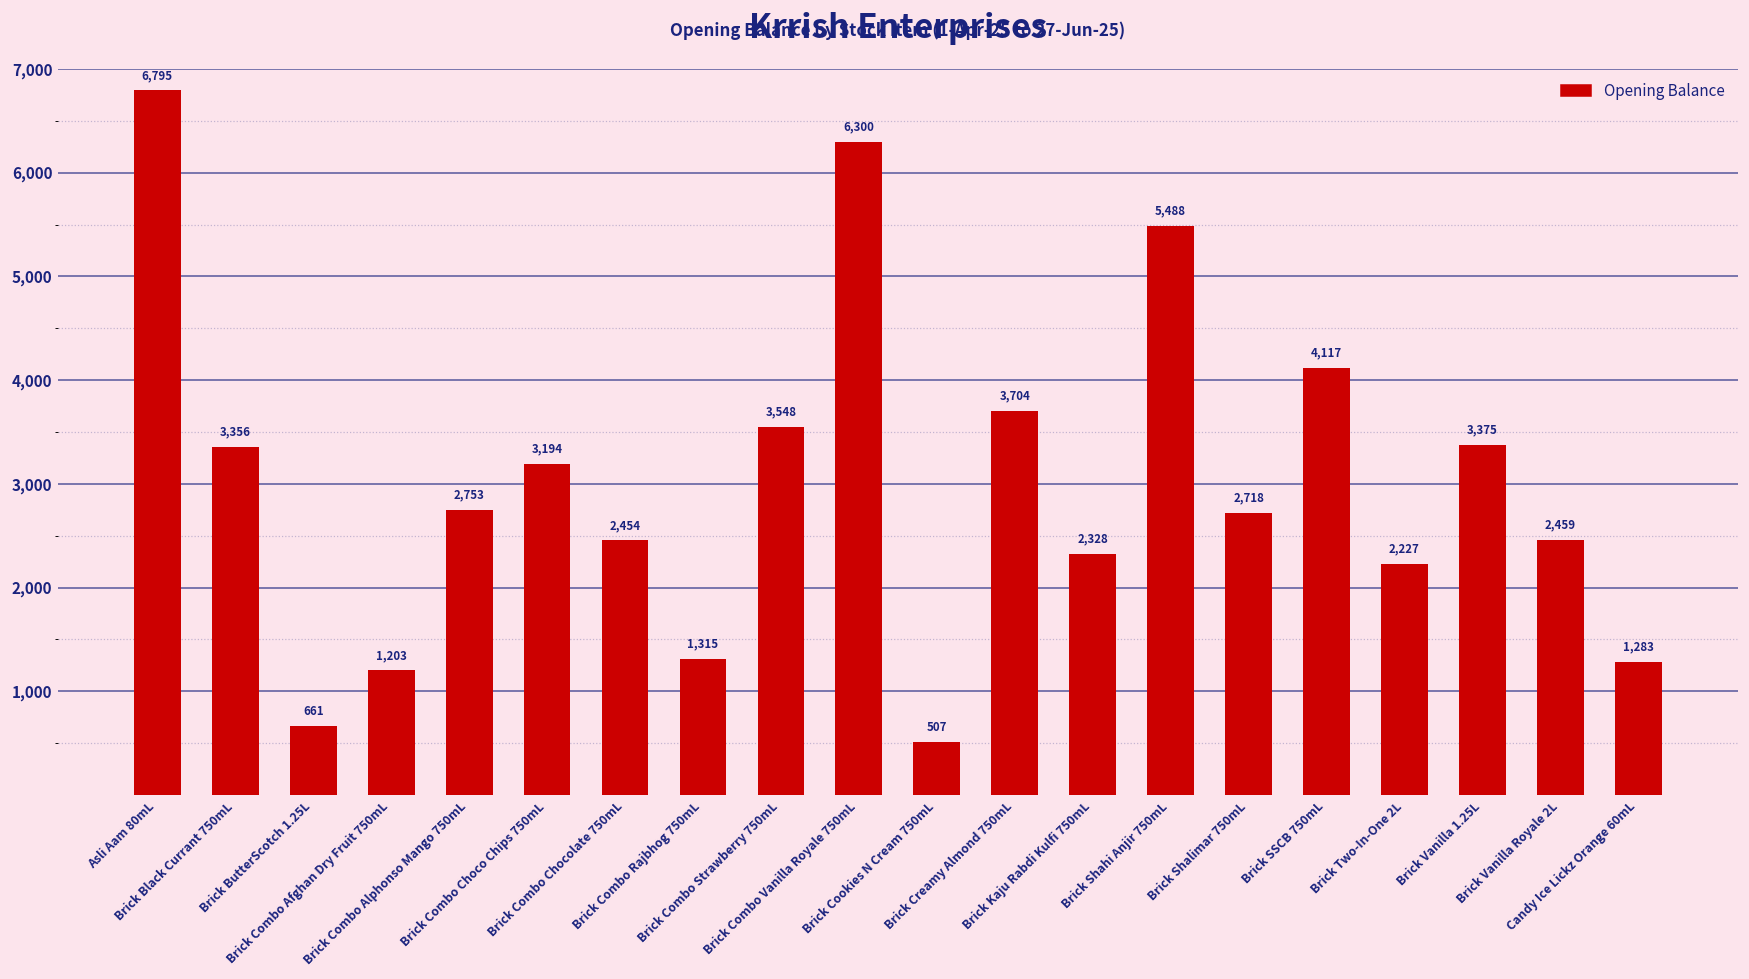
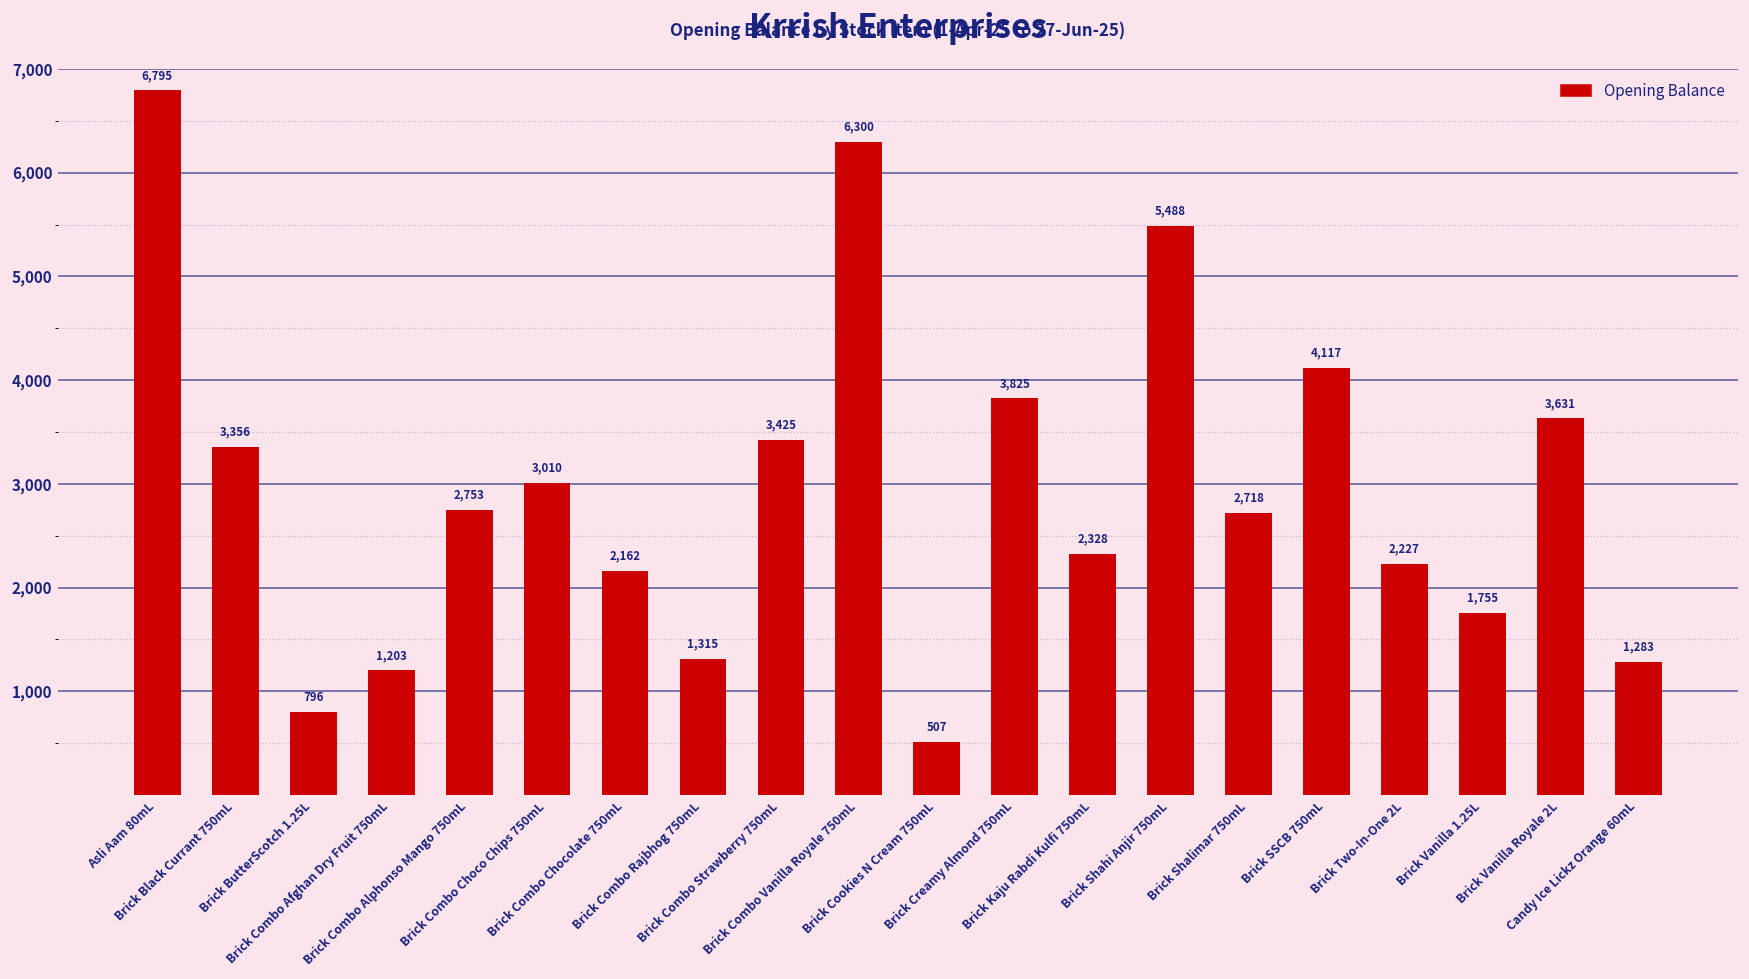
  {
    "Asli Aam 80mL": "6,795",
    "Brick Black Currant 750mL": "3,356",
-   "Brick ButterScotch 1.25L": "661",
+   "Brick ButterScotch 1.25L": "796",
    "Brick Combo Afghan Dry Fruit 750mL": "1,203",
    "Brick Combo Alphonso Mango 750mL": "2,753",
-   "Brick Combo Choco Chips 750mL": "3,194",
-   "Brick Combo Chocolate 750mL": "2,454",
+   "Brick Combo Choco Chips 750mL": "3,010",
+   "Brick Combo Chocolate 750mL": "2,162",
    "Brick Combo Rajbhog 750mL": "1,315",
-   "Brick Combo Strawberry 750mL": "3,548",
+   "Brick Combo Strawberry 750mL": "3,425",
    "Brick Combo Vanilla Royale 750mL": "6,300",
    "Brick Cookies N Cream 750mL": "507",
-   "Brick Creamy Almond 750mL": "3,704",
+   "Brick Creamy Almond 750mL": "3,825",
    "Brick Kaju Rabdi Kulfi 750mL": "2,328",
    "Brick Shahi Anjir 750mL": "5,488",
    "Brick Shalimar 750mL": "2,718",
    "Brick SSCB 750mL": "4,117",
    "Brick Two-In-One 2L": "2,227",
-   "Brick Vanilla 1.25L": "3,375",
-   "Brick Vanilla Royale 2L": "2,459",
+   "Brick Vanilla 1.25L": "1,755",
+   "Brick Vanilla Royale 2L": "3,631",
    "Candy Ice Lickz Orange 60mL": "1,283"
  }
